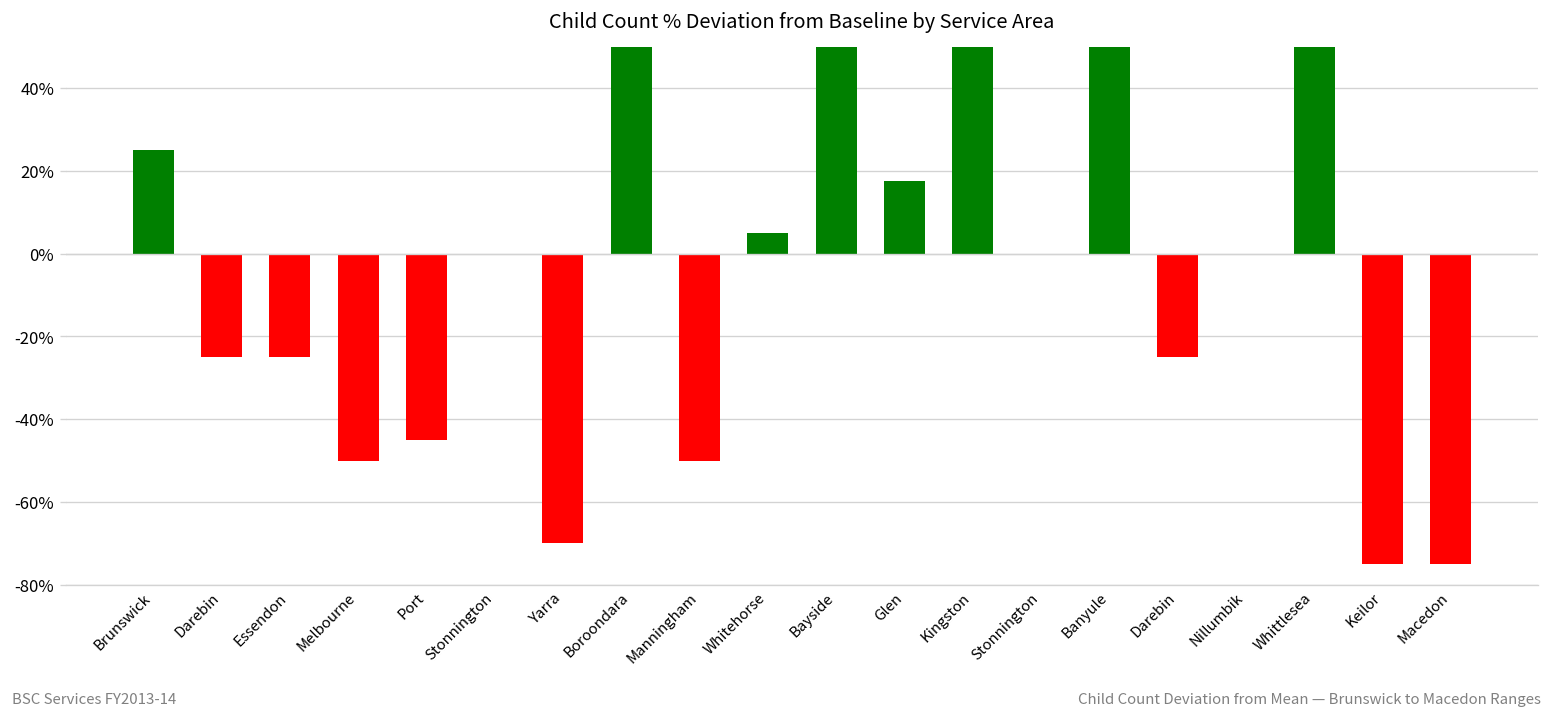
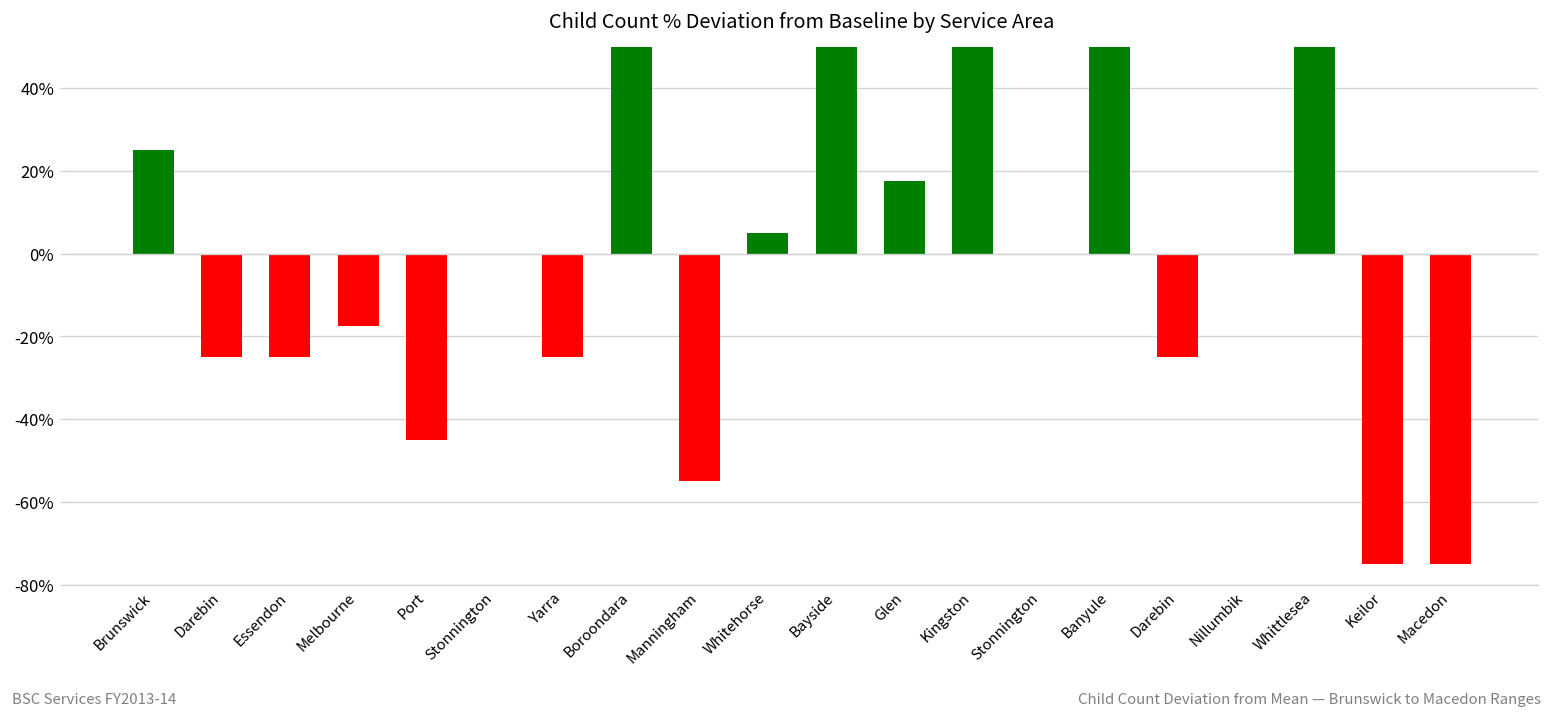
  {
    "Brunswick": "25%",
    "Essendon": "-25%",
-   "Melbourne": "-50%",
+   "Melbourne": "-18%",
    "Port": "-45%",
-   "Yarra": "-70%",
-   "Manningham": "-50%",
+   "Yarra": "-25%",
+   "Manningham": "-55%",
    "Whitehorse": "5%",
    "Bayside": "50%",
    "Glen": "18%",
    "Banyule": "50%",
    "Nillumbik": "0%",
    "Whittlesea": "50%",
    "Keilor": "-75%",
    "Macedon": "-75%"
  }
